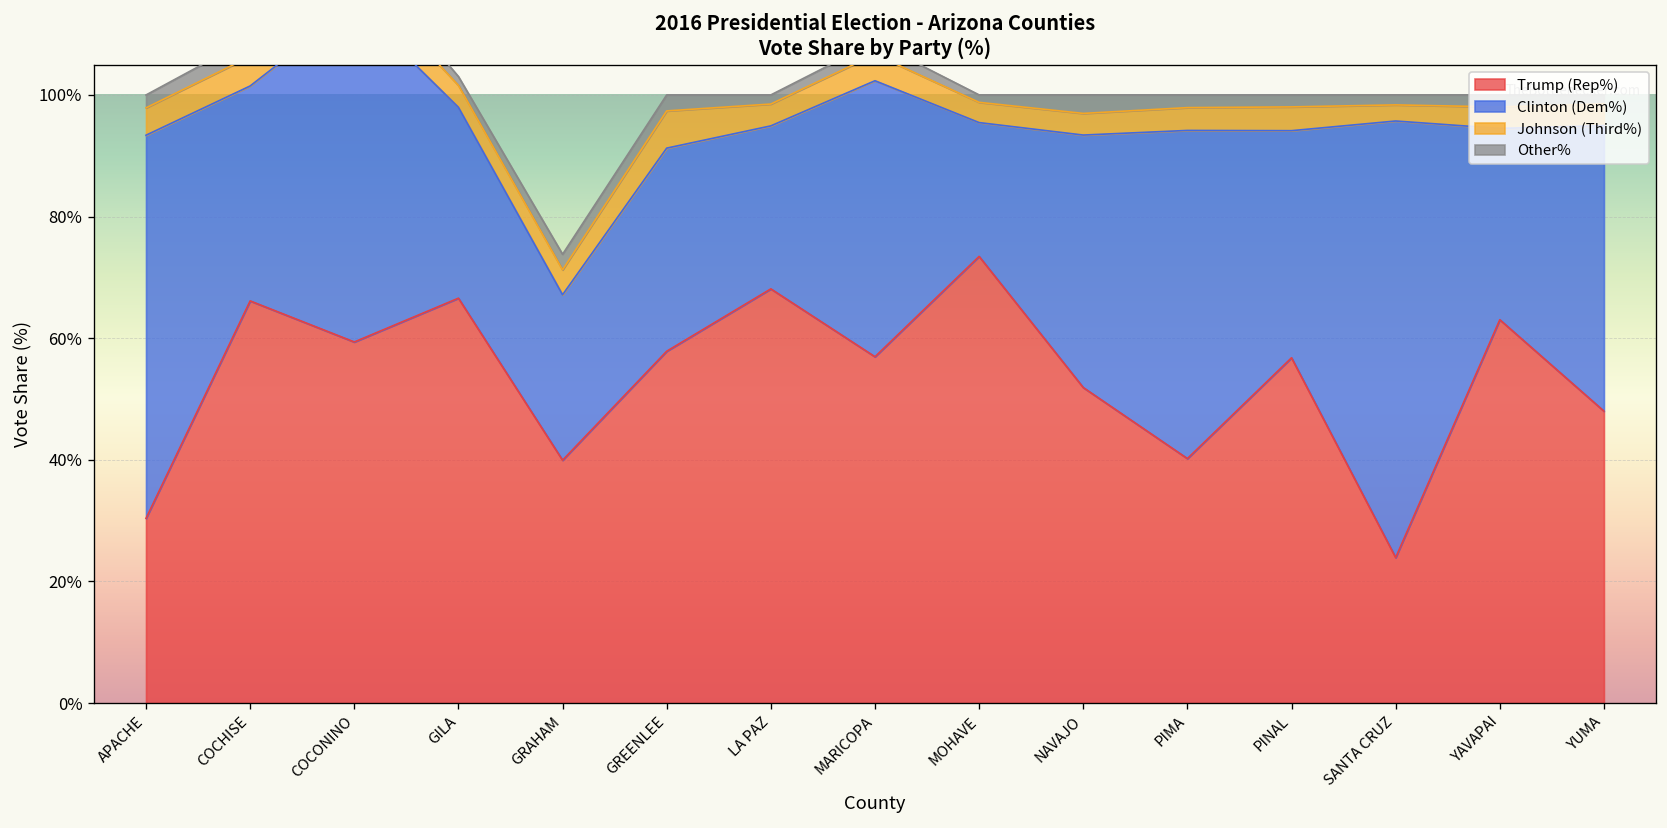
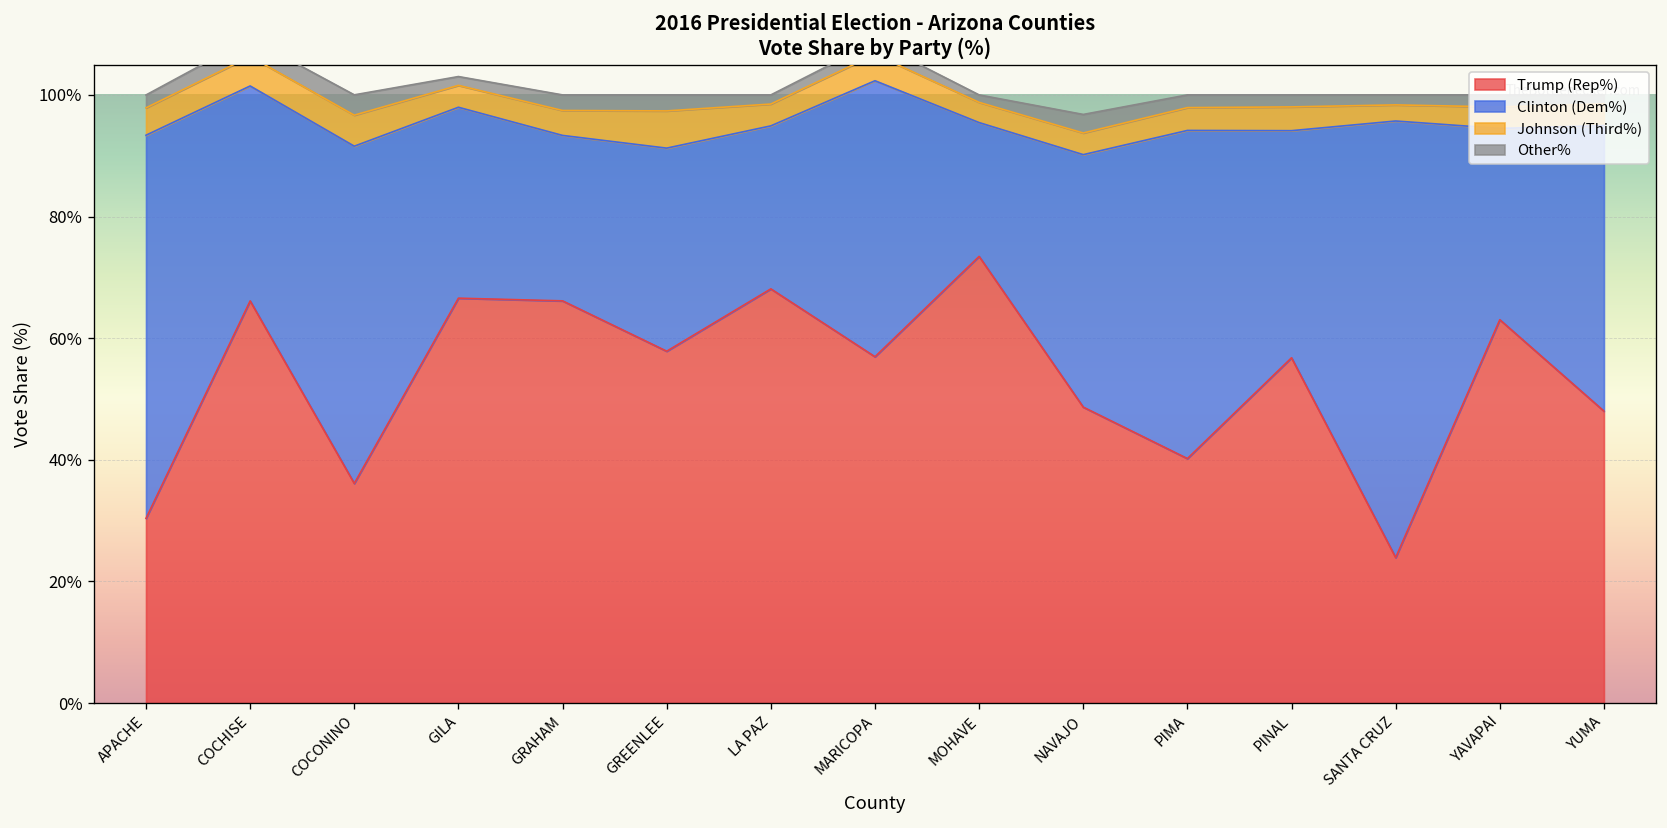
  {
    "Trump (Rep%)": {
      "APACHE": "30%",
      "COCHISE": "66%",
-     "COCONINO": "59%",
+     "COCONINO": "36%",
      "GILA": "67%",
-     "GRAHAM": "40%",
+     "GRAHAM": "66%",
      "GREENLEE": "58%",
      "LA PAZ": "68%",
      "MARICOPA": "57%",
      "MOHAVE": "73%",
-     "NAVAJO": "52%",
+     "NAVAJO": "49%",
      "PIMA": "40%",
      "PINAL": "57%",
      "SANTA CRUZ": "24%",
      "YAVAPAI": "63%",
      "YUMA": "48%"
    },
    "Clinton (Dem%)": {
      "APACHE": "63%",
      "COCHISE": "35%",
      "GILA": "31%",
      "GRAHAM": "27%",
      "GREENLEE": "33%",
      "LA PAZ": "27%",
      "MARICOPA": "45%",
      "MOHAVE": "22%",
      "NAVAJO": "42%",
      "PIMA": "54%",
      "PINAL": "37%",
      "SANTA CRUZ": "72%"
    },
    "Johnson (Third%)": {
      "APACHE": "5%",
      "GILA": "4%",
      "GRAHAM": "4%",
      "GREENLEE": "6%",
      "LA PAZ": "4%",
      "MOHAVE": "3%",
      "NAVAJO": "4%",
      "PIMA": "4%",
      "PINAL": "4%",
      "SANTA CRUZ": "3%"
    },
    "Other%": {
      "APACHE": "2%",
      "GILA": "1%",
      "GRAHAM": "3%",
      "GREENLEE": "3%",
      "LA PAZ": "2%",
      "MOHAVE": "1%",
      "NAVAJO": "3%",
      "PIMA": "2%",
      "PINAL": "2%",
      "SANTA CRUZ": "2%"
    }
  }
